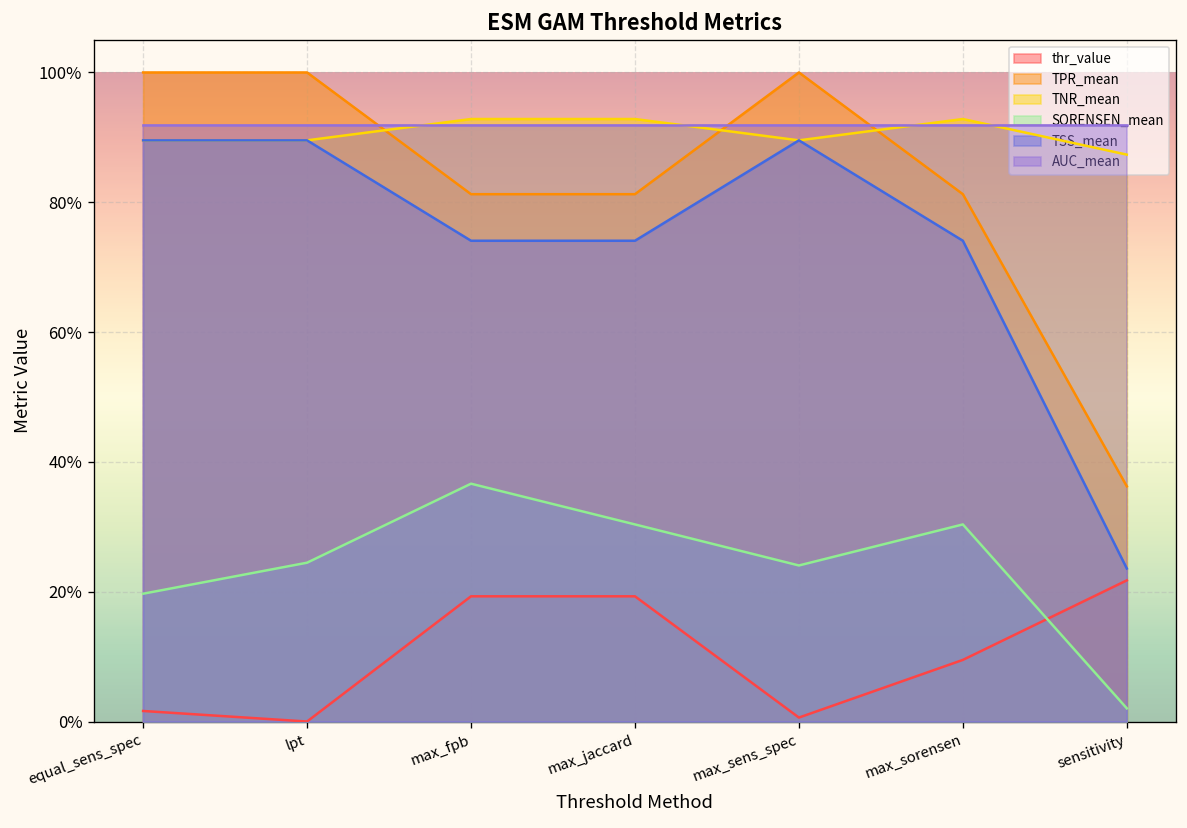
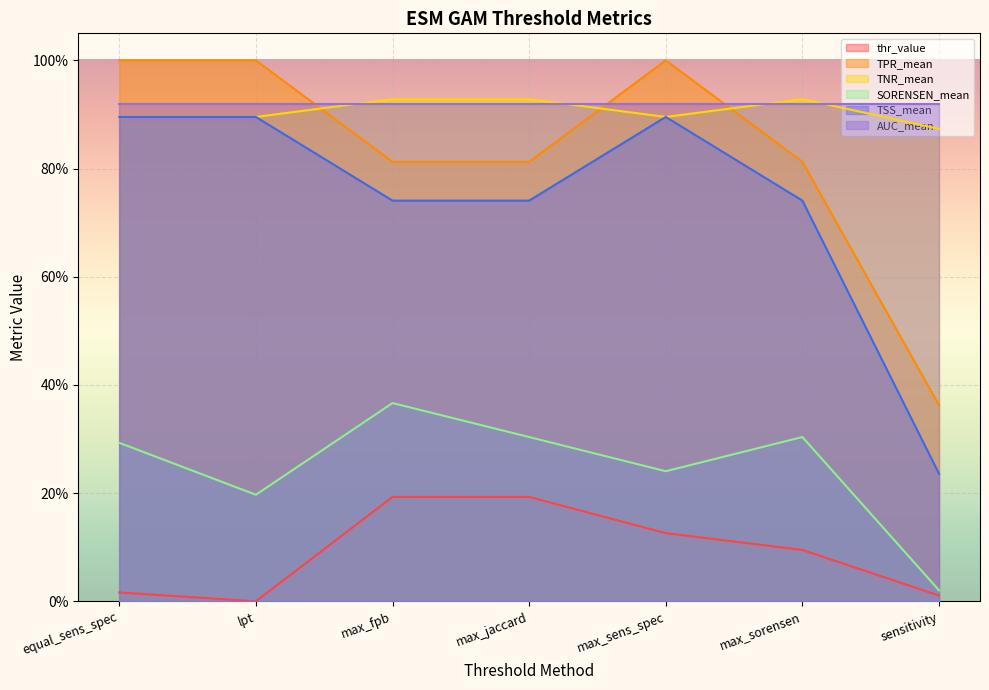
  {
    "thr_value": {
      "equal_sens_spec": "2%",
      "lpt": "0%",
      "max_fpb": "19%",
      "max_jaccard": "19%",
-     "max_sens_spec": "1%",
+     "max_sens_spec": "13%",
      "max_sorensen": "10%",
-     "sensitivity": "22%"
+     "sensitivity": "1%"
    },
    "SORENSEN_mean": {
-     "equal_sens_spec": "20%",
-     "lpt": "24%",
+     "equal_sens_spec": "29%",
+     "lpt": "20%",
      "max_fpb": "37%",
      "max_jaccard": "30%",
      "max_sens_spec": "24%",
      "max_sorensen": "30%",
      "sensitivity": "2%"
    }
  }
